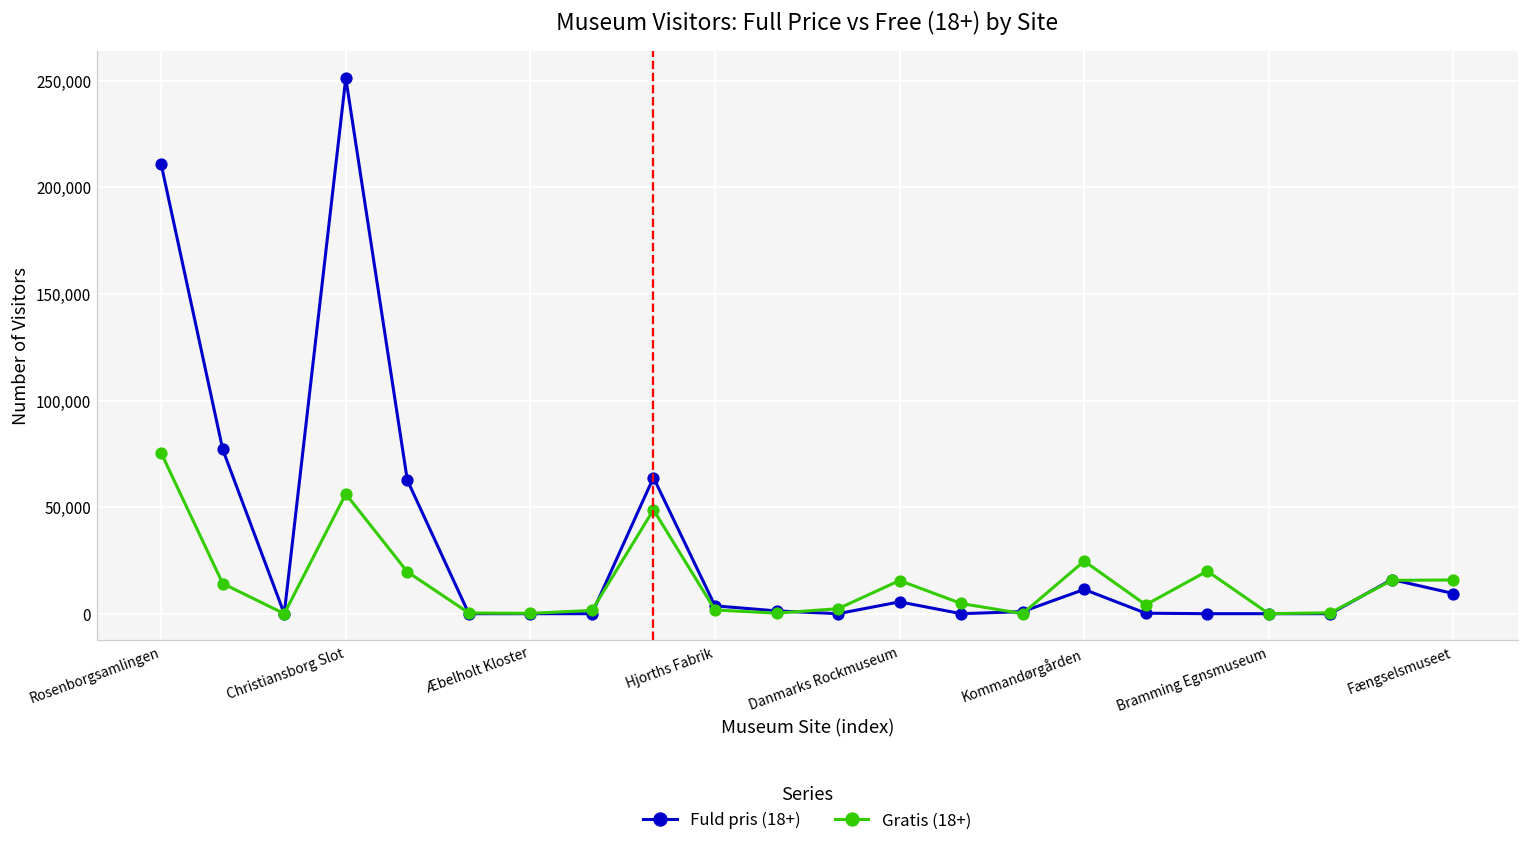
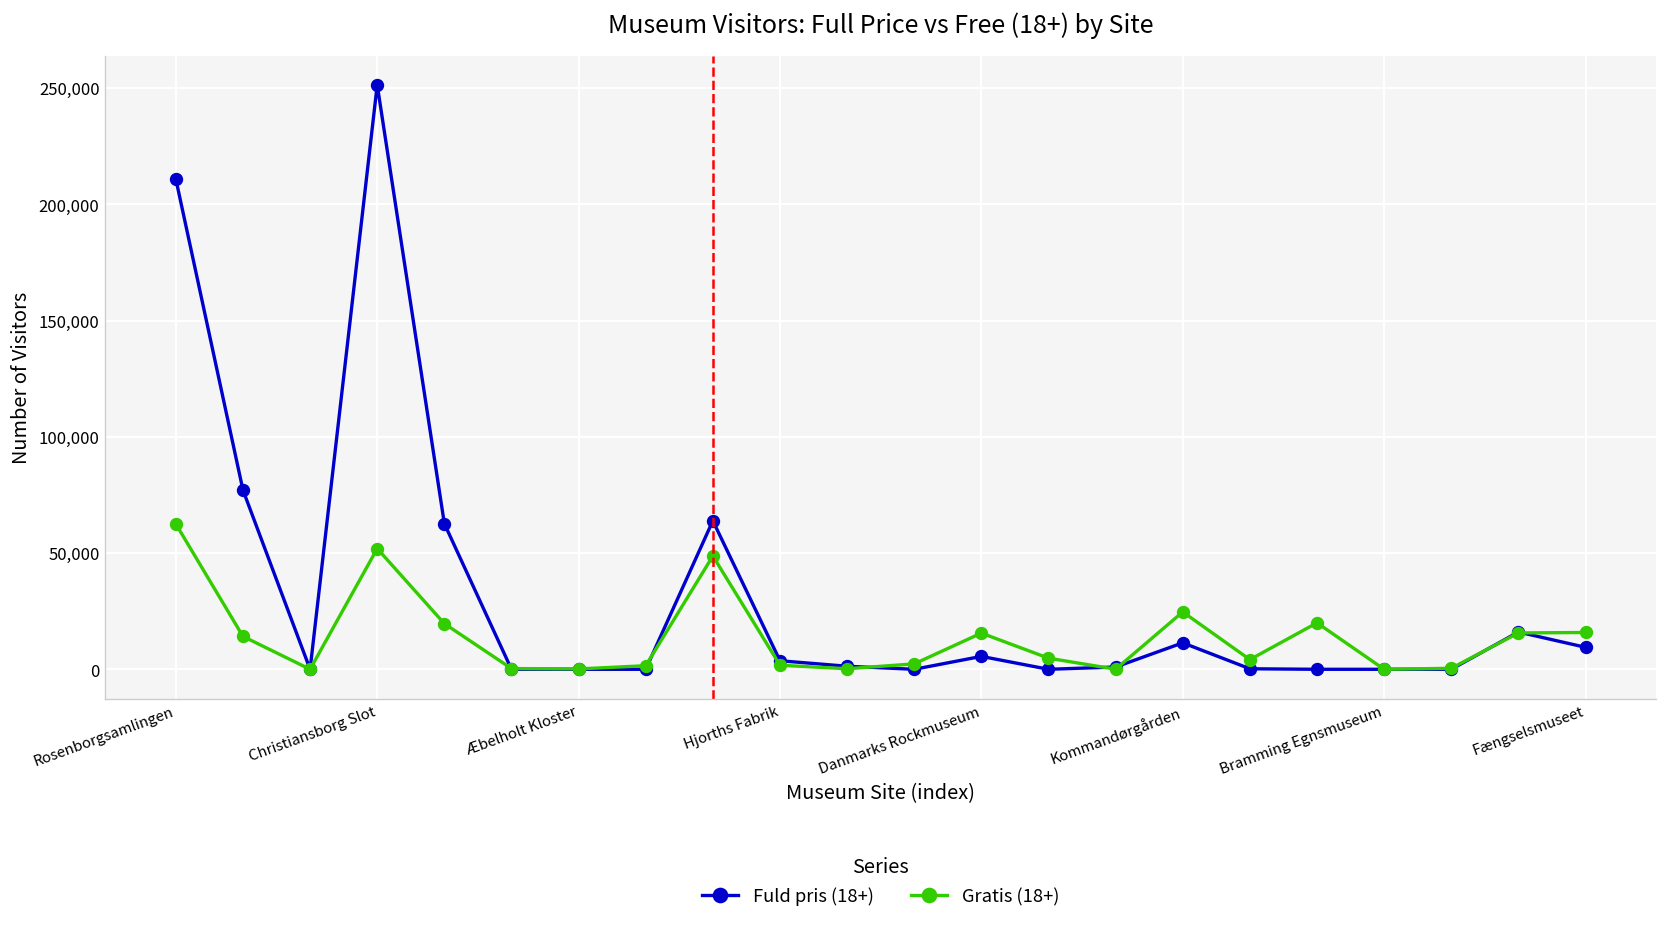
  {
    "Fuld pris (18+)": {
      "Rosenborgsamlingen": "211,000",
      "Christiansborg Slot": "251,000",
      "Hjorths Fabrik": "4,000",
      "Danmarks Rockmuseum": "6,000",
      "Kommandørgården": "11,000",
      "Fængselsmuseet": "9,000"
    },
    "Gratis (18+)": {
-     "Rosenborgsamlingen": "75,000",
-     "Christiansborg Slot": "56,000",
+     "Rosenborgsamlingen": "63,000",
+     "Christiansborg Slot": "52,000",
      "Hjorths Fabrik": "2,000",
      "Danmarks Rockmuseum": "16,000",
      "Kommandørgården": "25,000",
      "Fængselsmuseet": "16,000"
    }
  }
